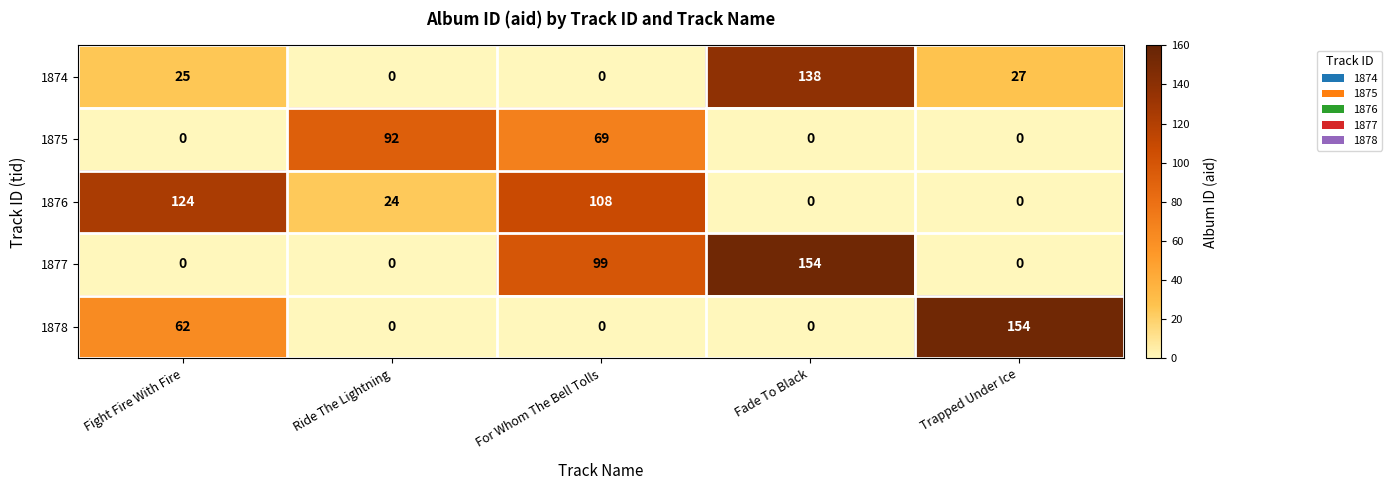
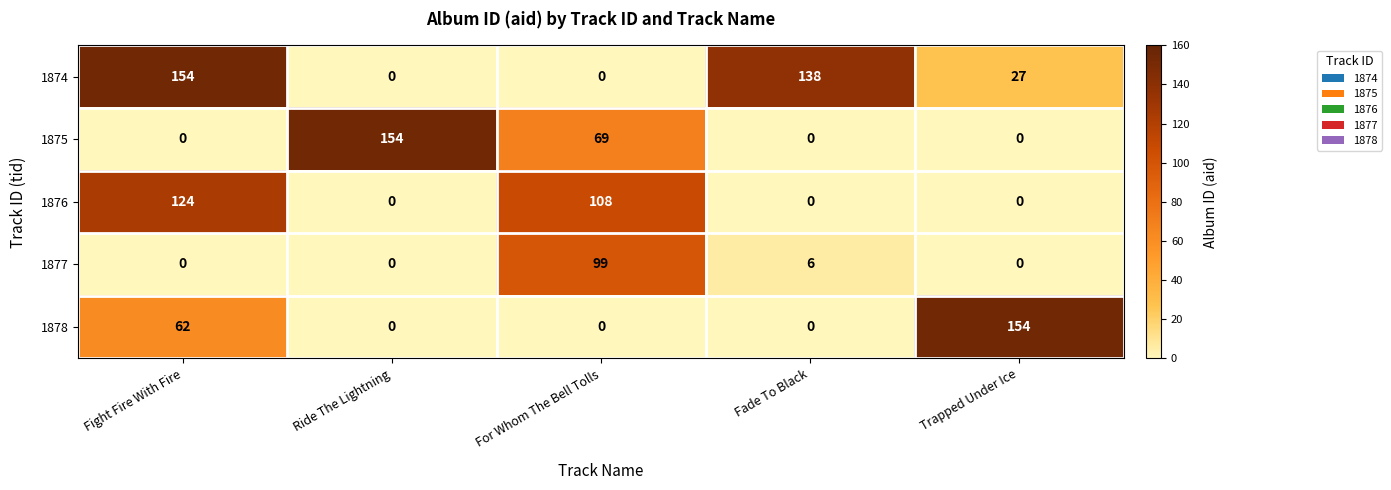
  {
    "1874": {
-     "Fight Fire With Fire": 25,
+     "Fight Fire With Fire": 154,
      "Ride The Lightning": 0,
      "For Whom The Bell Tolls": 0,
      "Fade To Black": 138,
      "Trapped Under Ice": 27
    },
    "1875": {
      "Fight Fire With Fire": 0,
-     "Ride The Lightning": 92,
+     "Ride The Lightning": 154,
      "For Whom The Bell Tolls": 69,
      "Fade To Black": 0,
      "Trapped Under Ice": 0
    },
    "1876": {
      "Fight Fire With Fire": 124,
-     "Ride The Lightning": 24,
+     "Ride The Lightning": 0,
      "For Whom The Bell Tolls": 108,
      "Fade To Black": 0,
      "Trapped Under Ice": 0
    },
    "1877": {
      "Fight Fire With Fire": 0,
      "Ride The Lightning": 0,
      "For Whom The Bell Tolls": 99,
-     "Fade To Black": 154,
+     "Fade To Black": 6,
      "Trapped Under Ice": 0
    },
    "1878": {
      "Fight Fire With Fire": 62,
      "Ride The Lightning": 0,
      "For Whom The Bell Tolls": 0,
      "Fade To Black": 0,
      "Trapped Under Ice": 154
    }
  }
